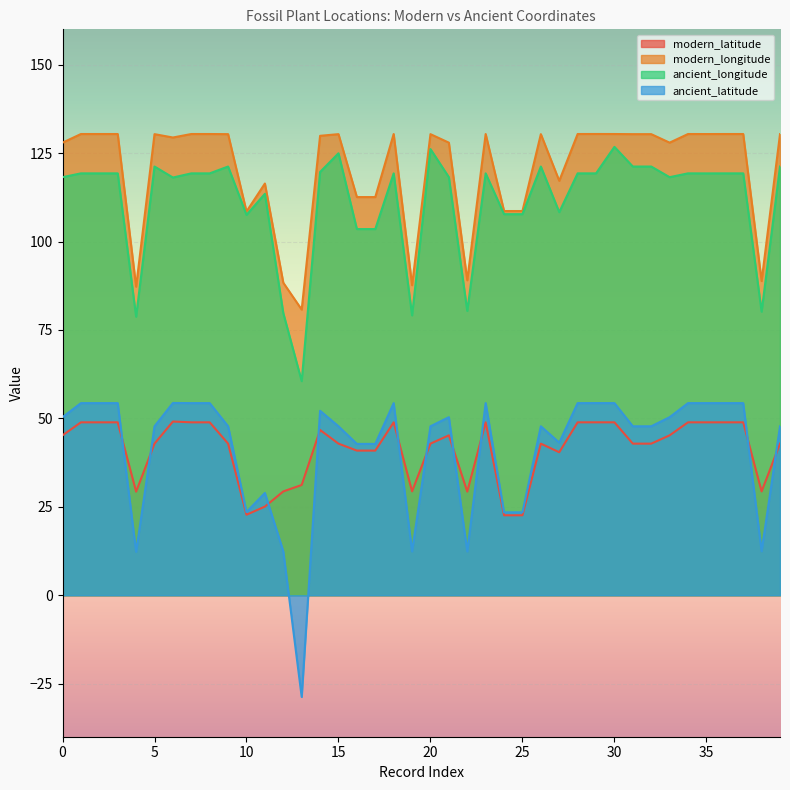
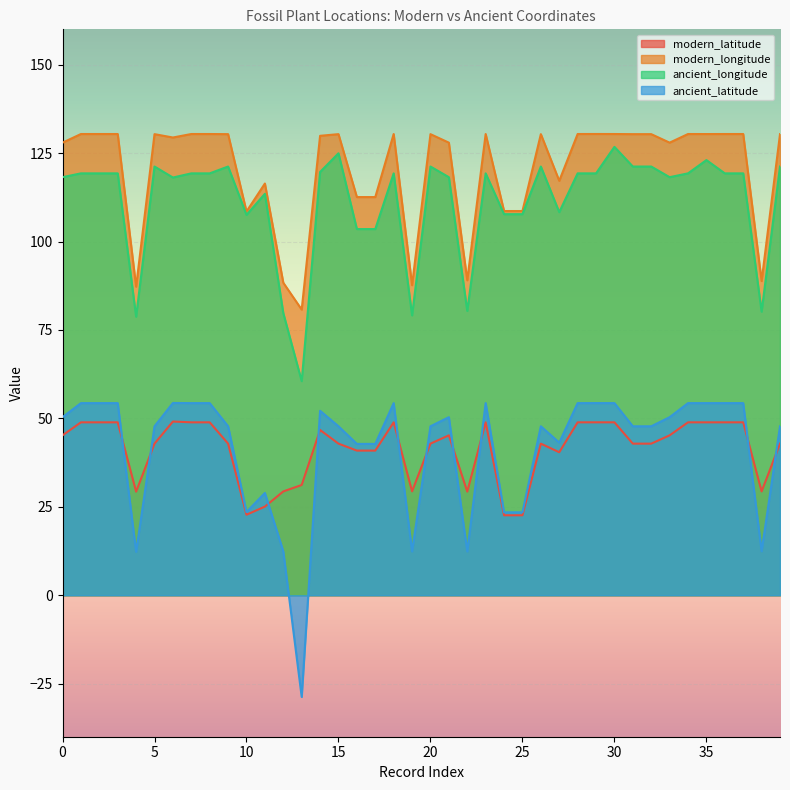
  {
    "ancient_longitude": {
      "0": 118,
      "5": 121,
      "10": 108,
      "15": 125,
-     "20": 126,
+     "20": 121,
      "25": 108,
      "30": 127,
-     "35": 119
+     "35": 123
    }
  }
